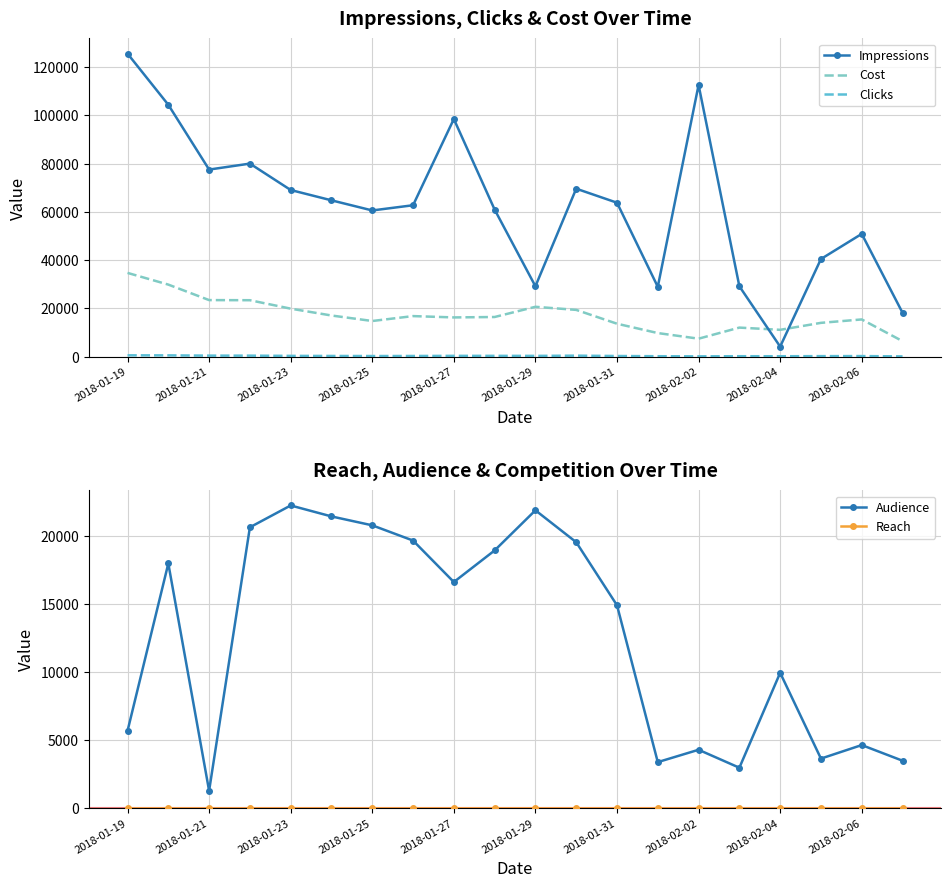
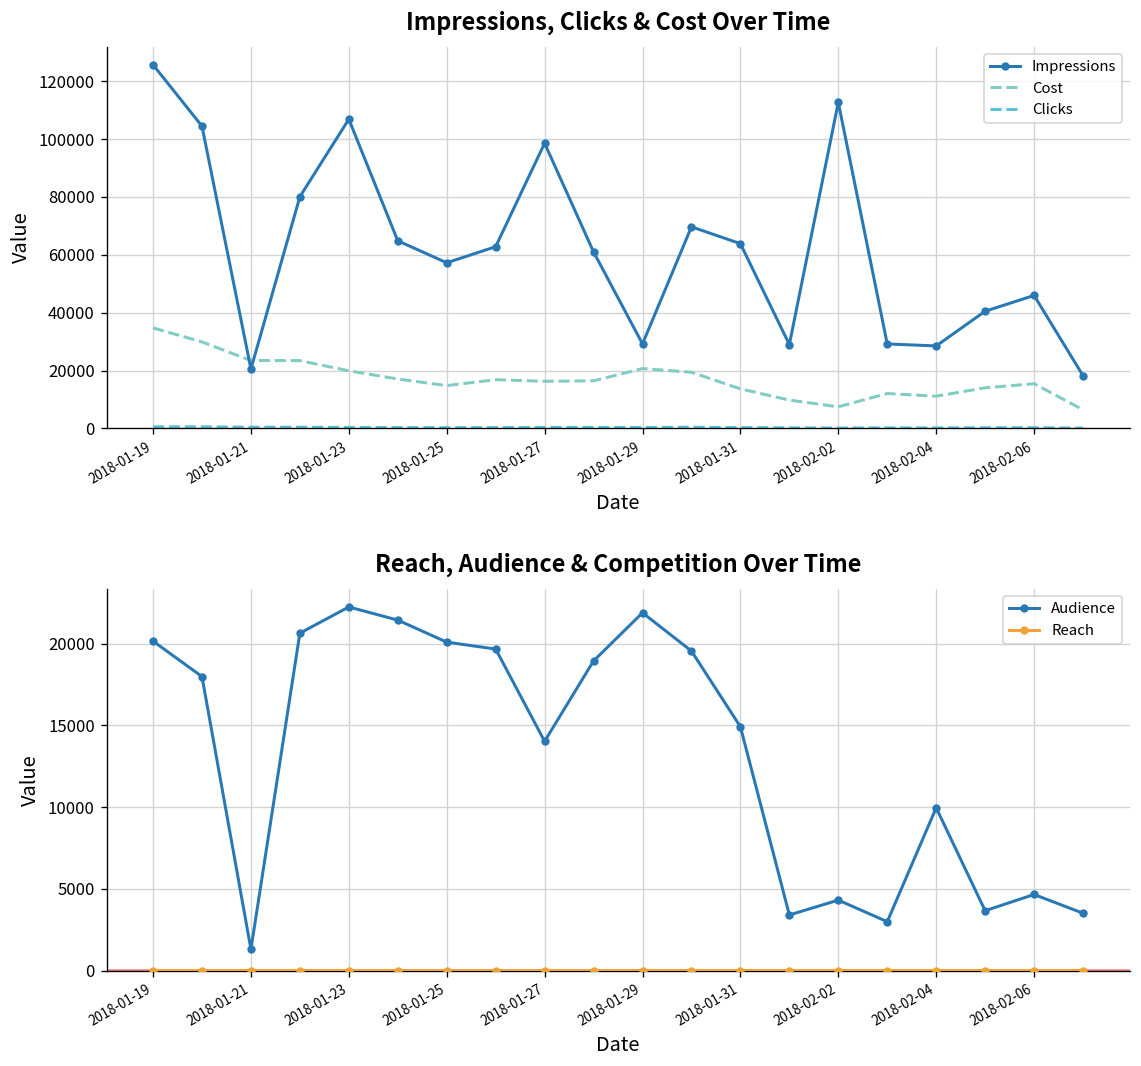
  {
    "Impressions, Clicks & Cost Over Time": {
      "Impressions": {
        "2018-01-19": 126000,
-       "2018-01-21": 78000,
-       "2018-01-23": 69000,
-       "2018-01-25": 61000,
+       "2018-01-21": 21000,
+       "2018-01-23": 107000,
+       "2018-01-25": 57000,
        "2018-01-27": 99000,
        "2018-01-29": 29000,
        "2018-01-31": 64000,
        "2018-02-02": 113000,
-       "2018-02-04": 4000,
-       "2018-02-06": 51000
+       "2018-02-04": 29000,
+       "2018-02-06": 46000
      }
    },
    "Reach, Audience & Competition Over Time": {
      "Audience": {
-       "2018-01-19": 5700,
+       "2018-01-19": 20200,
        "2018-01-21": 1300,
        "2018-01-23": 22300,
-       "2018-01-25": 20800,
-       "2018-01-27": 16600,
+       "2018-01-25": 20100,
+       "2018-01-27": 14000,
        "2018-01-29": 21900,
        "2018-01-31": 14900,
        "2018-02-02": 4300,
        "2018-02-04": 10000,
        "2018-02-06": 4700
      },
      "Reach": {
        "2018-01-19": 0,
        "2018-01-21": 0,
        "2018-01-23": 0,
        "2018-01-25": 0,
        "2018-01-27": 0,
        "2018-01-29": 0,
        "2018-01-31": 0,
        "2018-02-02": 0,
        "2018-02-04": 0,
        "2018-02-06": 0
      }
    }
  }
